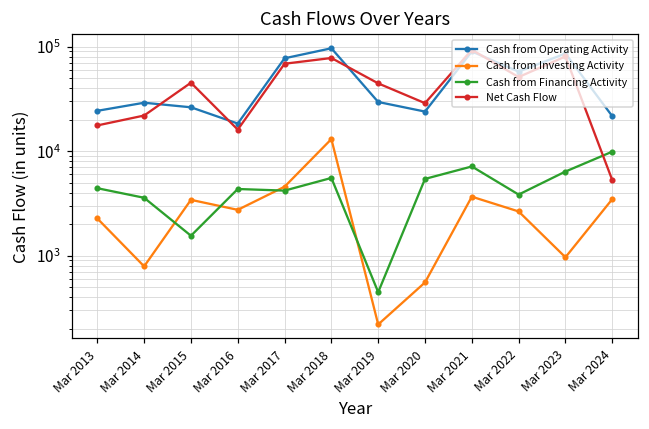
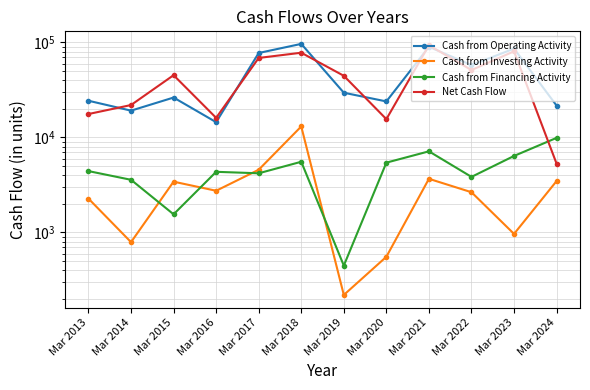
  {
    "Cash from Operating Activity": {
      "Mar 2013": 24000,
-     "Mar 2014": 29000,
+     "Mar 2014": 19000,
      "Mar 2015": 26000,
-     "Mar 2016": 18000,
+     "Mar 2016": 14000,
      "Mar 2017": 80000,
      "Mar 2018": 100000,
      "Mar 2019": 30000,
      "Mar 2020": 24000,
      "Mar 2024": 22000
    },
    "Cash from Investing Activity": {
      "Mar 2013": 2300,
      "Mar 2014": 800,
      "Mar 2015": 3400,
      "Mar 2016": 2700,
      "Mar 2017": 5000,
      "Mar 2018": 13000,
      "Mar 2019": 220,
      "Mar 2020": 600,
      "Mar 2021": 3700,
      "Mar 2022": 2700,
      "Mar 2023": 1000,
      "Mar 2024": 3500
    },
    "Cash from Financing Activity": {
      "Mar 2013": 4000,
      "Mar 2014": 3600,
      "Mar 2015": 1600,
      "Mar 2016": 4000,
      "Mar 2017": 4000,
      "Mar 2018": 6000,
      "Mar 2019": 400,
      "Mar 2020": 5000,
      "Mar 2021": 7000,
      "Mar 2022": 3800,
      "Mar 2023": 6000,
      "Mar 2024": 10000
    },
    "Net Cash Flow": {
      "Mar 2013": 18000,
      "Mar 2014": 22000,
      "Mar 2015": 50000,
      "Mar 2016": 16000,
      "Mar 2017": 70000,
      "Mar 2018": 80000,
      "Mar 2019": 40000,
-     "Mar 2020": 29000,
+     "Mar 2020": 16000,
      "Mar 2024": 5000
    }
  }
